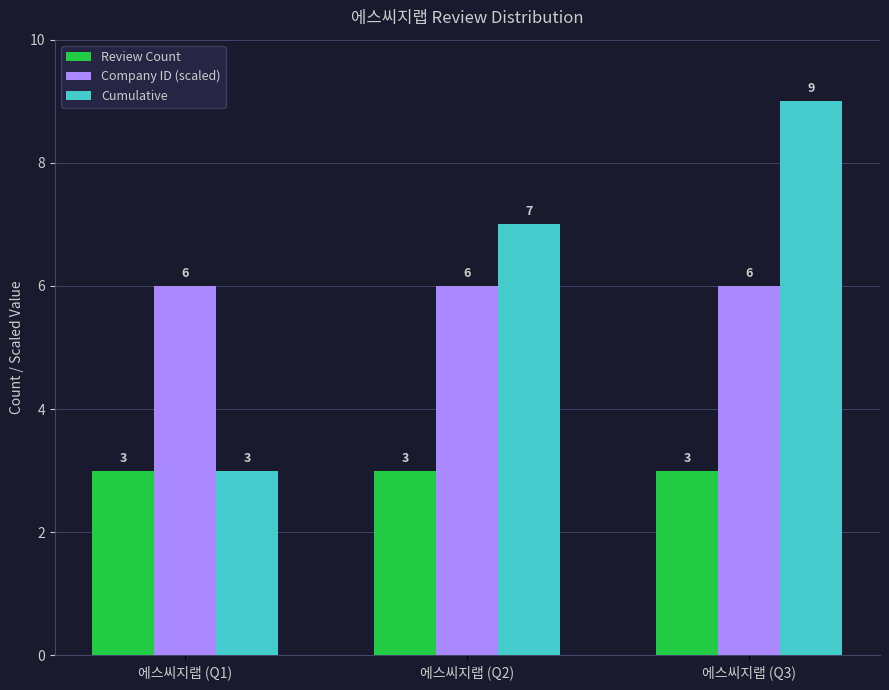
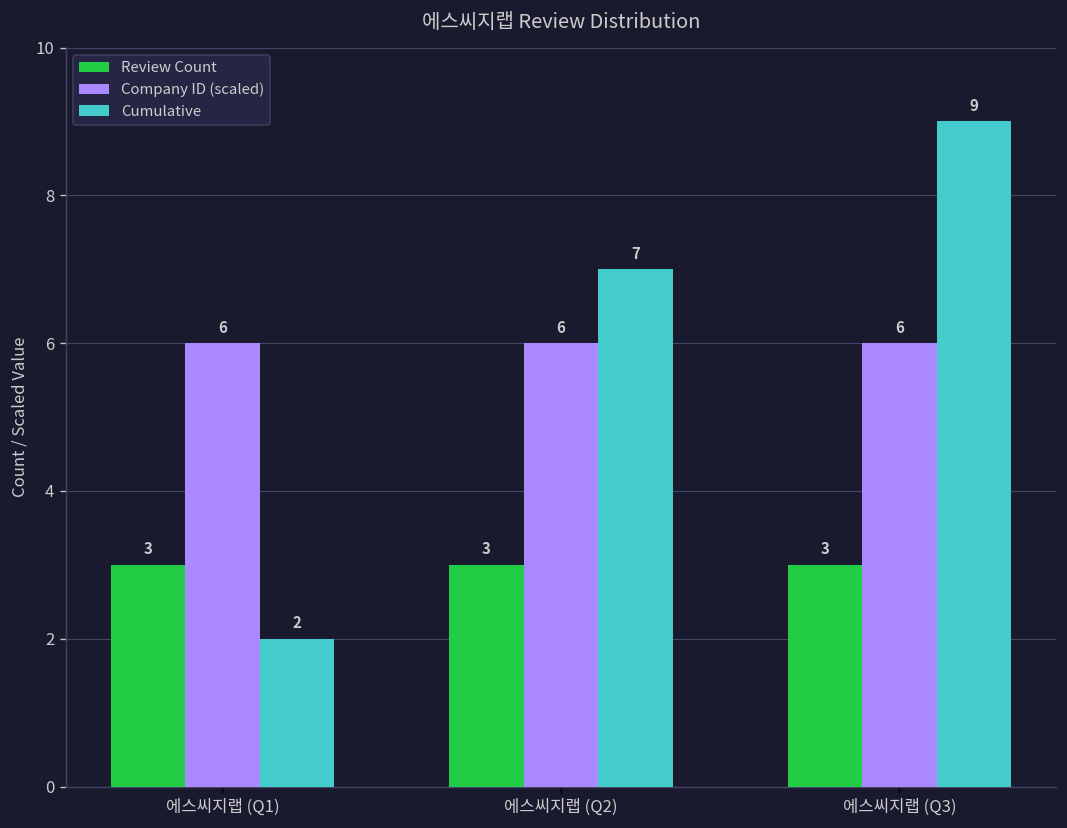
  {
    "Review Count": {
      "에스씨지랩 (Q1)": 3,
      "에스씨지랩 (Q2)": 3,
      "에스씨지랩 (Q3)": 3
    },
    "Company ID (scaled)": {
      "에스씨지랩 (Q1)": 6,
      "에스씨지랩 (Q2)": 6,
      "에스씨지랩 (Q3)": 6
    },
    "Cumulative": {
-     "에스씨지랩 (Q1)": 3,
+     "에스씨지랩 (Q1)": 2,
      "에스씨지랩 (Q2)": 7,
      "에스씨지랩 (Q3)": 9
    }
  }
